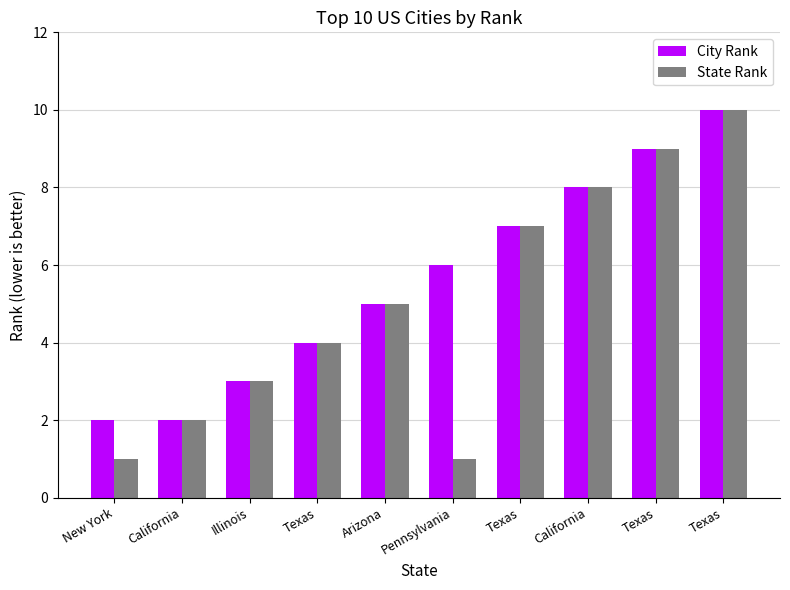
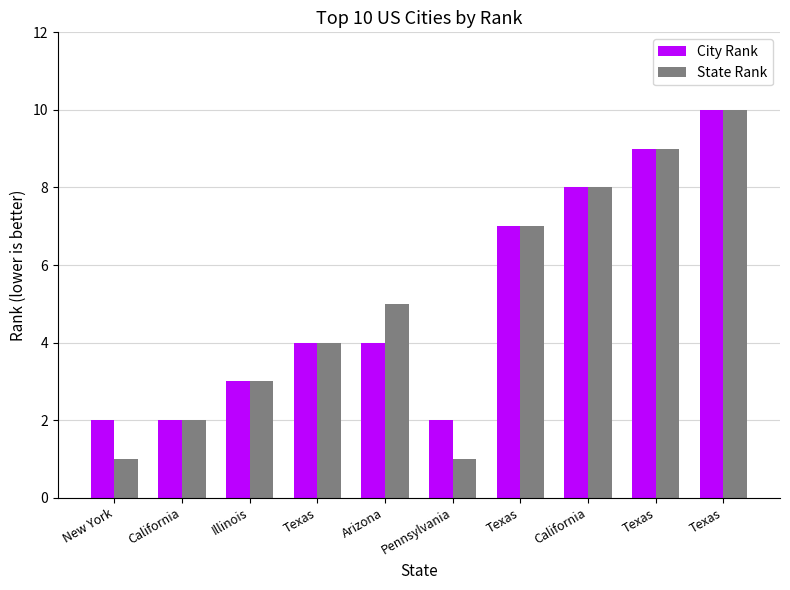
  {
    "City Rank": {
      "New York": 2,
      "Illinois": 3,
-     "Arizona": 5,
-     "Pennsylvania": 6
+     "Arizona": 4,
+     "Pennsylvania": 2
    },
    "State Rank": {
      "New York": 1,
      "Illinois": 3,
      "Arizona": 5,
      "Pennsylvania": 1
    }
  }
